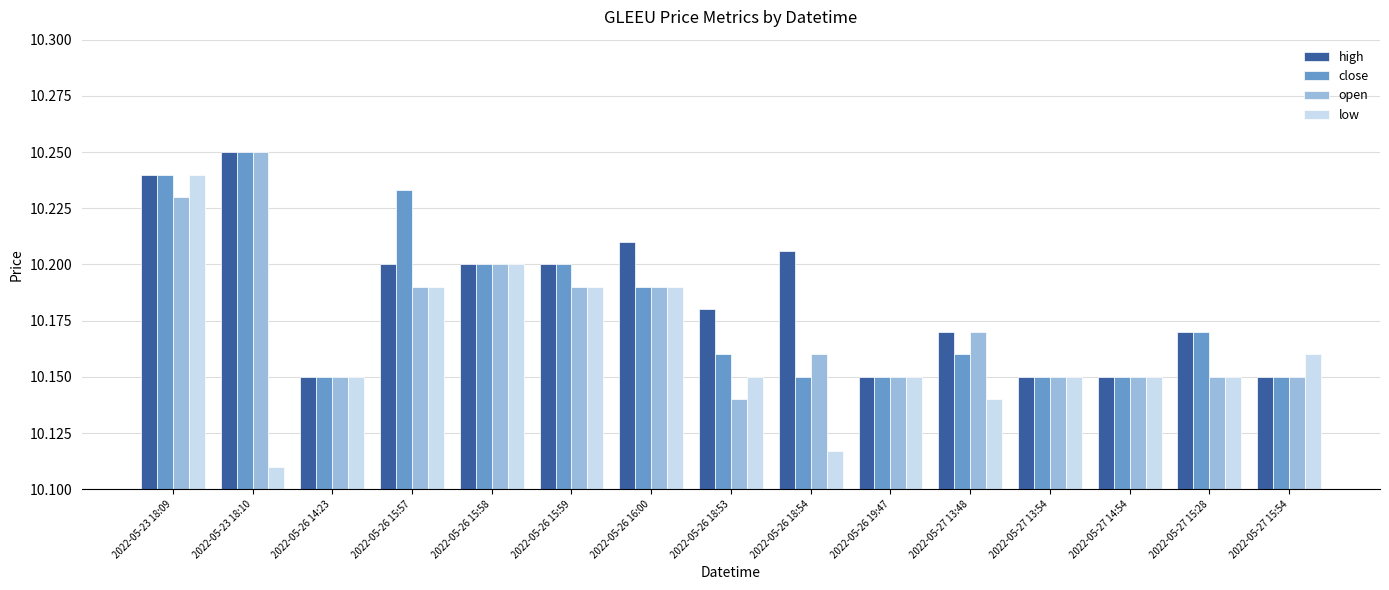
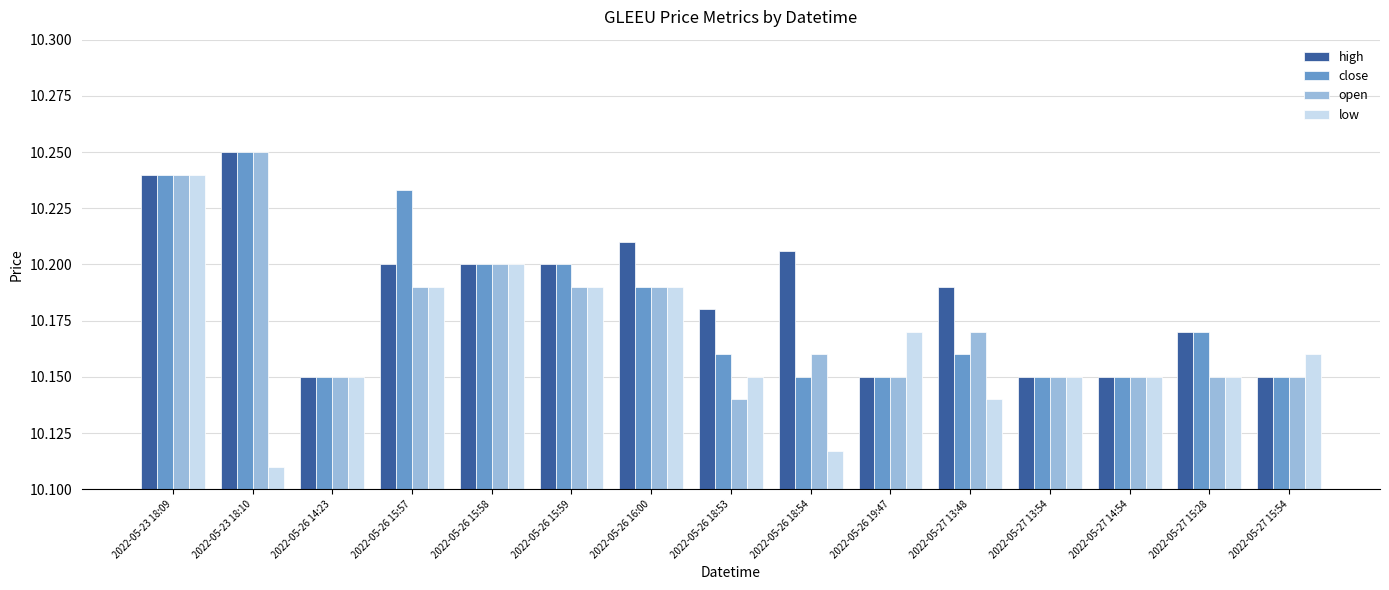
  {
    "high": {
      "2022-05-23 18:09": 10.24,
      "2022-05-23 18:10": 10.25,
      "2022-05-26 14:23": 10.15,
      "2022-05-26 15:57": 10.20,
      "2022-05-26 15:58": 10.20,
      "2022-05-26 15:59": 10.20,
      "2022-05-26 16:00": 10.21,
      "2022-05-26 18:53": 10.18,
      "2022-05-26 18:54": 10.206,
      "2022-05-26 19:47": 10.15,
-     "2022-05-27 13:48": 10.17,
+     "2022-05-27 13:48": 10.19,
      "2022-05-27 13:54": 10.15,
      "2022-05-27 14:54": 10.15,
      "2022-05-27 15:28": 10.17,
      "2022-05-27 15:54": 10.15
    },
    "close": {
      "2022-05-23 18:09": 10.24,
      "2022-05-23 18:10": 10.25,
      "2022-05-26 14:23": 10.15,
      "2022-05-26 15:57": 10.233,
      "2022-05-26 15:58": 10.20,
      "2022-05-26 15:59": 10.20,
      "2022-05-26 16:00": 10.19,
      "2022-05-26 18:53": 10.16,
      "2022-05-26 18:54": 10.15,
      "2022-05-26 19:47": 10.15,
      "2022-05-27 13:48": 10.16,
      "2022-05-27 13:54": 10.15,
      "2022-05-27 14:54": 10.15,
      "2022-05-27 15:28": 10.17,
      "2022-05-27 15:54": 10.15
    },
    "open": {
-     "2022-05-23 18:09": 10.23,
+     "2022-05-23 18:09": 10.24,
      "2022-05-23 18:10": 10.25,
      "2022-05-26 14:23": 10.15,
      "2022-05-26 15:57": 10.19,
      "2022-05-26 15:58": 10.20,
      "2022-05-26 15:59": 10.19,
      "2022-05-26 16:00": 10.19,
      "2022-05-26 18:53": 10.14,
      "2022-05-26 18:54": 10.16,
      "2022-05-26 19:47": 10.15,
      "2022-05-27 13:48": 10.17,
      "2022-05-27 13:54": 10.15,
      "2022-05-27 14:54": 10.15,
      "2022-05-27 15:28": 10.15,
      "2022-05-27 15:54": 10.15
    },
    "low": {
      "2022-05-23 18:09": 10.24,
      "2022-05-23 18:10": 10.11,
      "2022-05-26 14:23": 10.15,
      "2022-05-26 15:57": 10.19,
      "2022-05-26 15:58": 10.20,
      "2022-05-26 15:59": 10.19,
      "2022-05-26 16:00": 10.19,
      "2022-05-26 18:53": 10.15,
      "2022-05-26 18:54": 10.117,
-     "2022-05-26 19:47": 10.15,
+     "2022-05-26 19:47": 10.17,
      "2022-05-27 13:48": 10.14,
      "2022-05-27 13:54": 10.15,
      "2022-05-27 14:54": 10.15,
      "2022-05-27 15:28": 10.15,
      "2022-05-27 15:54": 10.16
    }
  }
